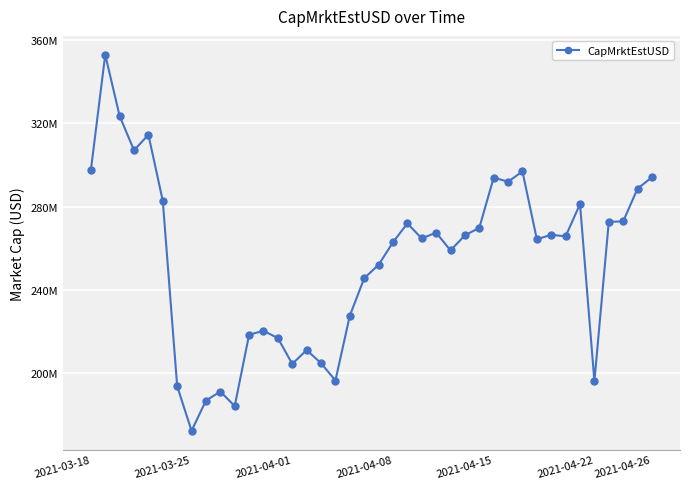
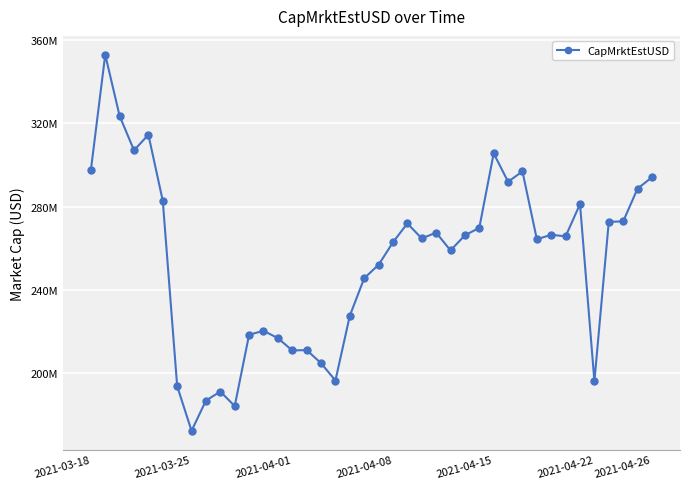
  {
    "2021-03-18": 297000000,
    "2021-03-25": 172000000,
-   "2021-04-01": 205000000,
+   "2021-04-01": 211000000,
    "2021-04-08": 263000000,
-   "2021-04-15": 294000000,
+   "2021-04-15": 306000000,
    "2021-04-22": 196000000,
    "2021-04-26": 294000000
  }
